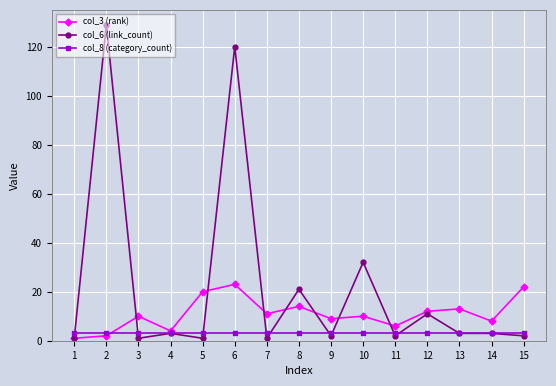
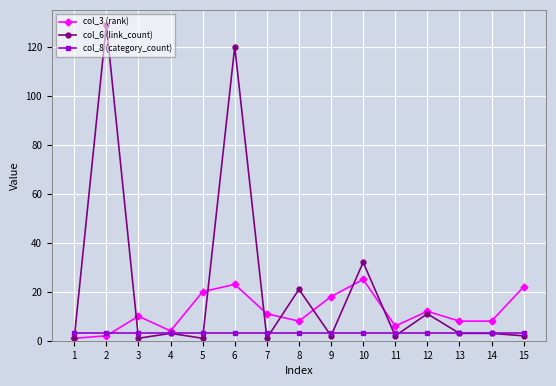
  {
    "col_3 (rank)": {
      "3": 10,
      "5": 20,
      "6": 23,
      "7": 11,
-     "8": 14,
-     "9": 9,
-     "10": 10,
+     "8": 8,
+     "9": 18,
+     "10": 25,
      "11": 6,
-     "13": 13,
+     "13": 8,
      "14": 8,
      "15": 22
    },
    "col_6 (link_count)": {
      "3": 1,
      "5": 1,
      "6": 120,
      "7": 1,
      "8": 21,
      "10": 32
    },
    "col_8 (category_count)": {
      "1": 3,
      "3": 3,
      "5": 3,
      "6": 3,
      "7": 3,
      "8": 3,
      "10": 3,
      "12": 3
    }
  }
